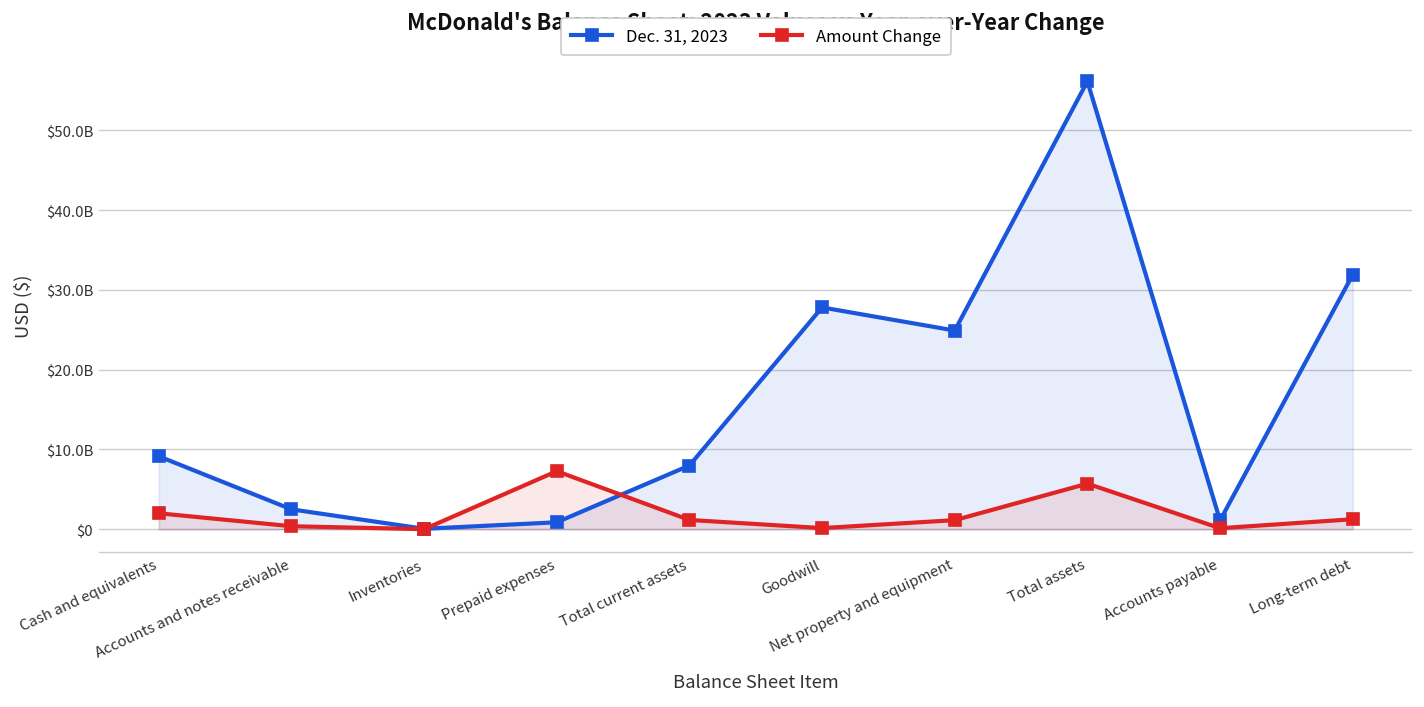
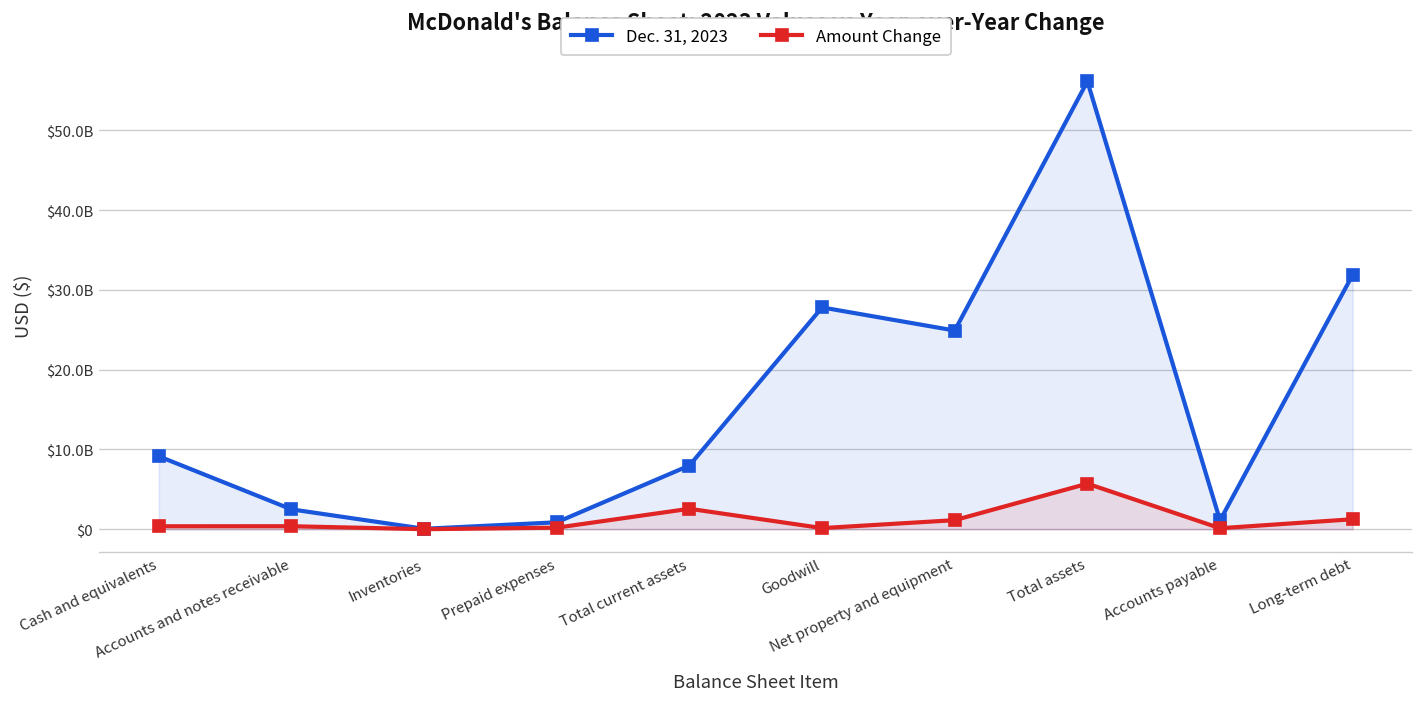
  {
    "Dec. 31, 2023": {
      "Cash and equivalents": "$9000000000",
      "Accounts and notes receivable": "$2000000000",
      "Prepaid expenses": "$1000000000",
      "Total current assets": "$8000000000",
      "Goodwill": "$28000000000",
      "Net property and equipment": "$25000000000",
      "Total assets": "$56000000000",
      "Accounts payable": "$1000000000",
      "Long-term debt": "$32000000000"
    },
    "Amount Change": {
-     "Cash and equivalents": "$2000000000",
+     "Cash and equivalents": "$0",
      "Accounts and notes receivable": "$0",
-     "Prepaid expenses": "$7000000000",
-     "Total current assets": "$1000000000",
+     "Prepaid expenses": "$0",
+     "Total current assets": "$3000000000",
      "Goodwill": "$0",
      "Net property and equipment": "$1000000000",
      "Total assets": "$6000000000",
      "Accounts payable": "$0",
      "Long-term debt": "$1000000000"
    }
  }
